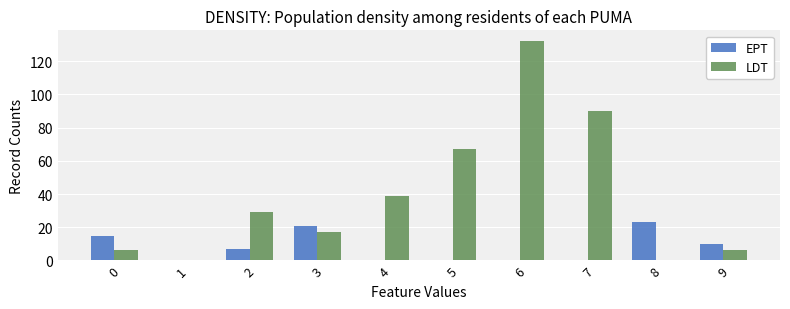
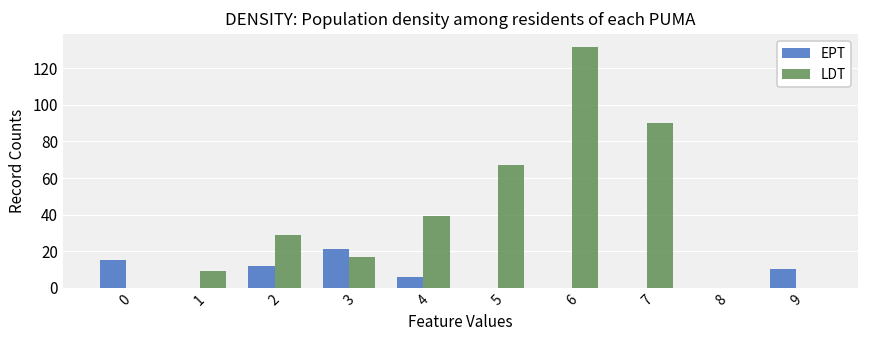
  {
    "EPT": {
      "0": 15,
      "1": 0,
-     "2": 7,
+     "2": 12,
      "3": 21,
-     "4": 0,
+     "4": 6,
      "5": 0,
      "6": 0,
      "7": 0,
-     "8": 23,
+     "8": 0,
      "9": 10
    },
    "LDT": {
-     "0": 6,
-     "1": 0,
+     "0": 0,
+     "1": 9,
      "2": 29,
      "3": 17,
      "4": 39,
      "5": 67,
      "6": 132,
      "7": 90,
      "8": 0,
-     "9": 6
+     "9": 0
    }
  }
